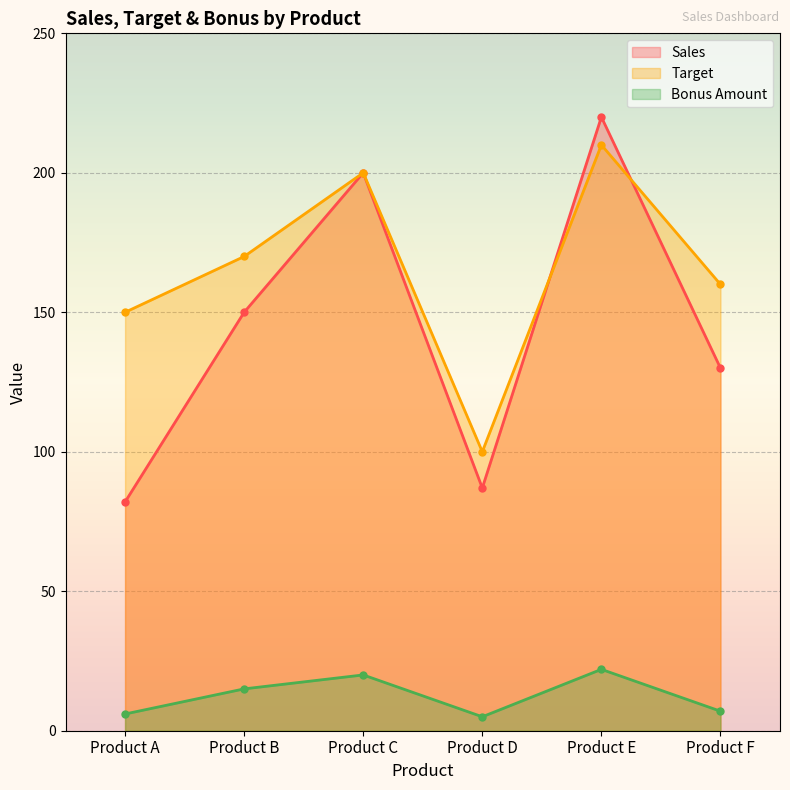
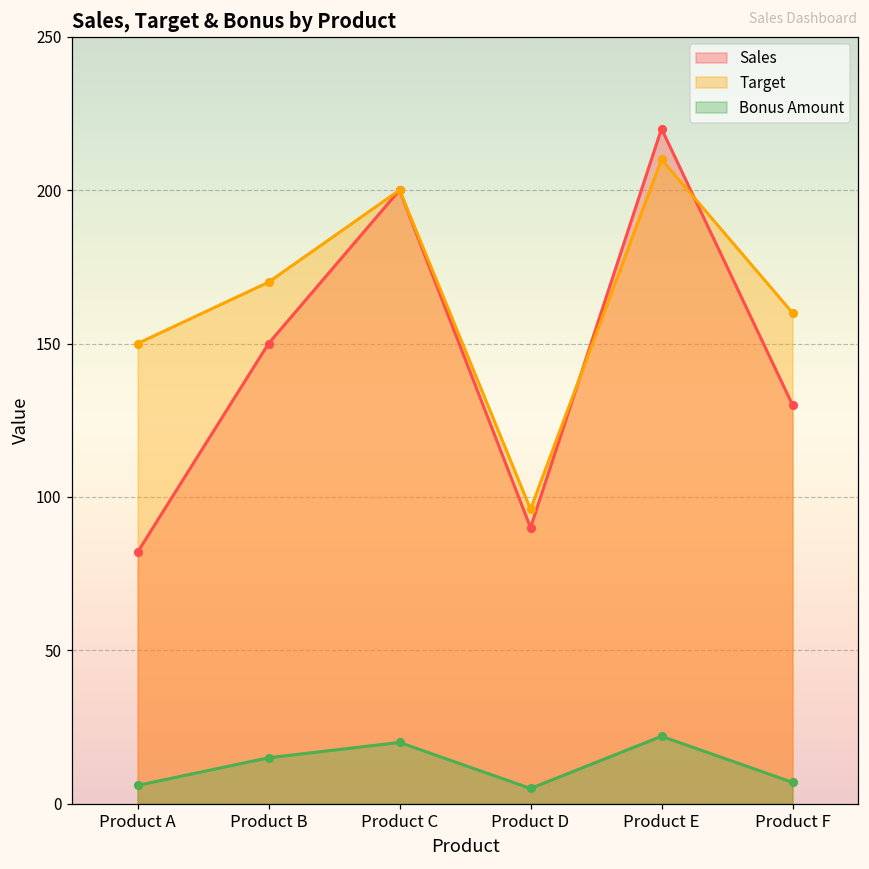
  {
    "Sales": {
      "Product A": 82,
      "Product B": 150,
-     "Product D": 87,
+     "Product D": 90,
      "Product E": 220,
      "Product F": 130
    },
    "Target": {
      "Product A": 150,
      "Product B": 170,
-     "Product D": 100,
+     "Product D": 96,
      "Product E": 210,
      "Product F": 160
    },
    "Bonus Amount": {
      "Product A": 6,
      "Product B": 15,
      "Product C": 20,
      "Product D": 5,
      "Product E": 22,
      "Product F": 7
    }
  }
